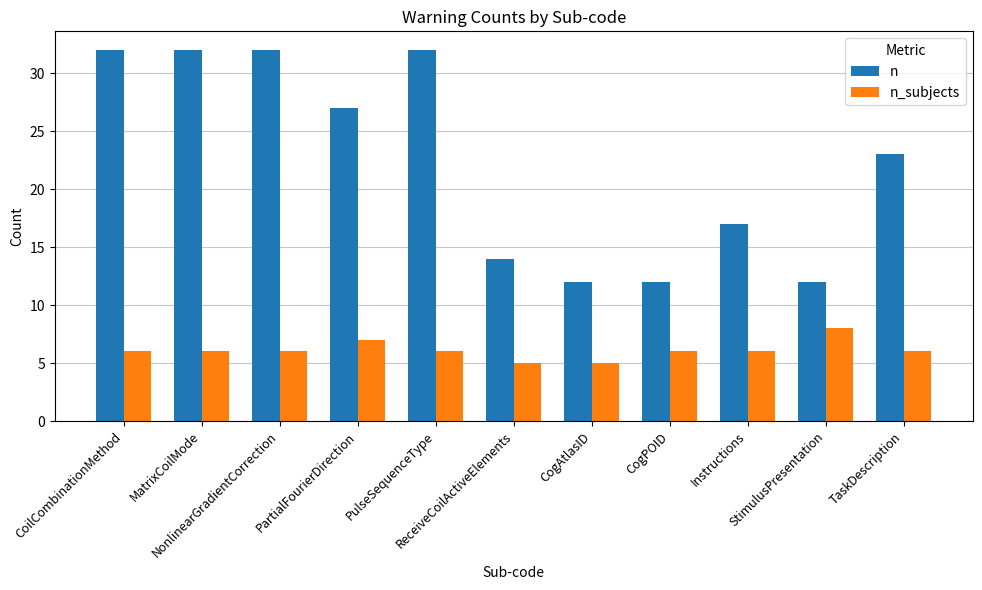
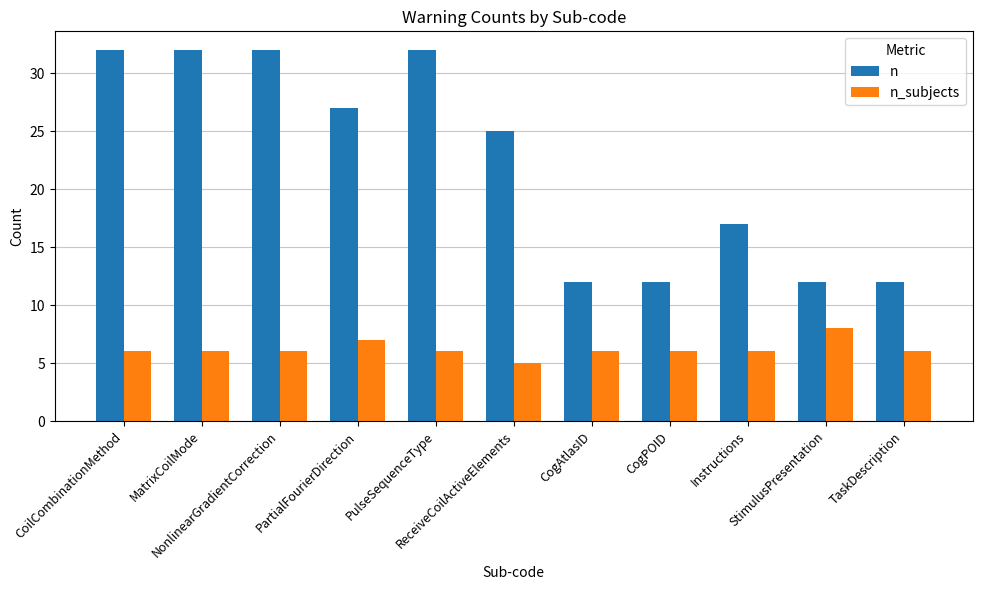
  {
    "n": {
      "CoilCombinationMethod": 32,
      "MatrixCoilMode": 32,
      "NonlinearGradientCorrection": 32,
      "PartialFourierDirection": 27,
      "PulseSequenceType": 32,
-     "ReceiveCoilActiveElements": 14,
+     "ReceiveCoilActiveElements": 25,
      "CogAtlasID": 12,
      "CogPOID": 12,
      "Instructions": 17,
      "StimulusPresentation": 12,
-     "TaskDescription": 23
+     "TaskDescription": 12
    },
    "n_subjects": {
      "CoilCombinationMethod": 6,
      "MatrixCoilMode": 6,
      "NonlinearGradientCorrection": 6,
      "PartialFourierDirection": 7,
      "PulseSequenceType": 6,
      "ReceiveCoilActiveElements": 5,
-     "CogAtlasID": 5,
+     "CogAtlasID": 6,
      "CogPOID": 6,
      "Instructions": 6,
      "StimulusPresentation": 8,
      "TaskDescription": 6
    }
  }
